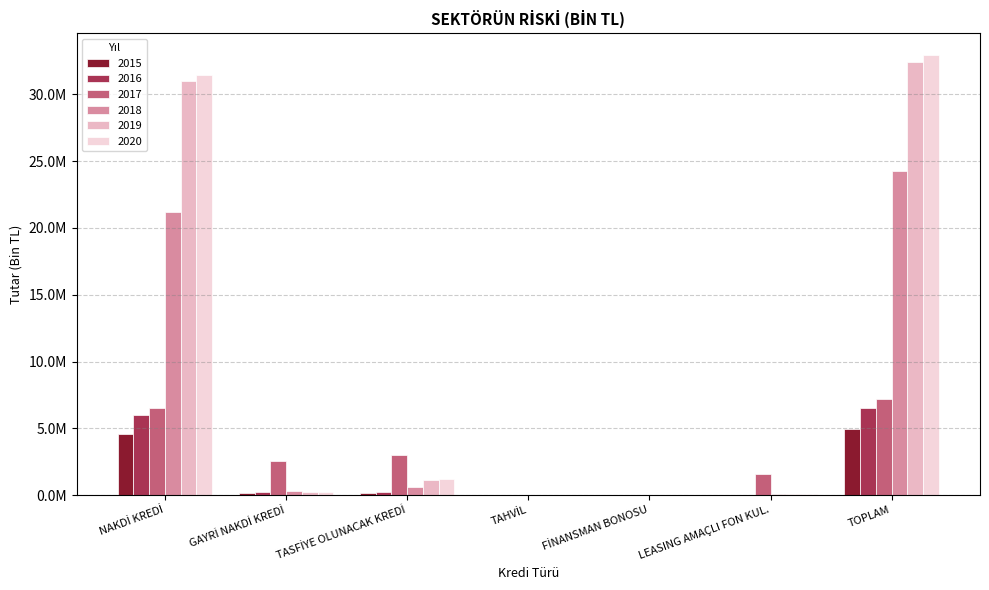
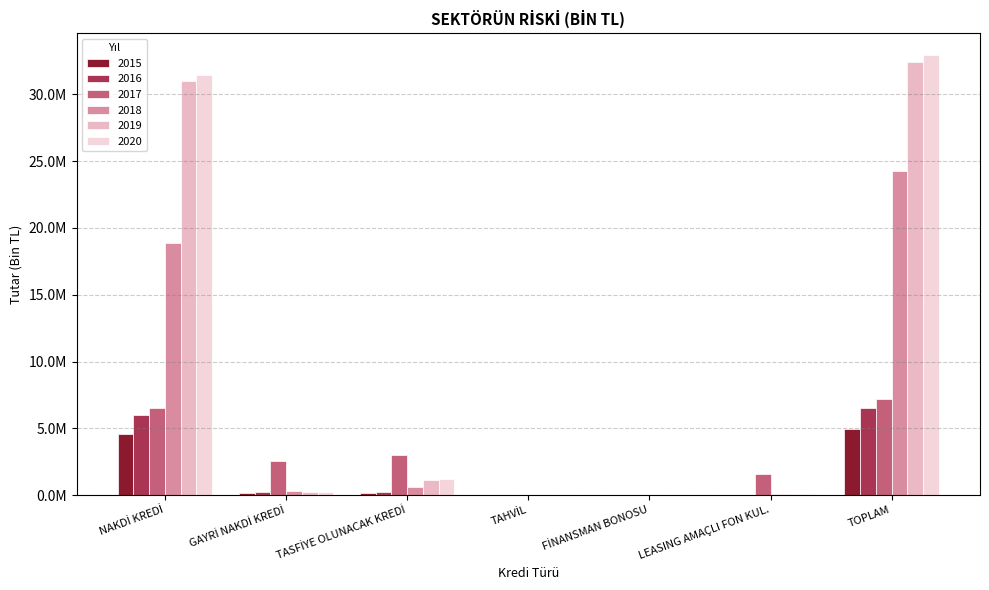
  {
    "2017": {
      "NAKDİ KREDİ": 6600000,
      "GAYRİ NAKDİ KREDİ": 2500000,
      "TASFİYE OLUNACAK KREDİ": 3000000,
      "TAHVİL": 0,
      "FİNANSMAN BONOSU": 0,
      "LEASING AMAÇLI FON KUL.": 1600000,
      "TOPLAM": 7200000
    },
    "2018": {
-     "NAKDİ KREDİ": 21200000,
+     "NAKDİ KREDİ": 18900000,
      "GAYRİ NAKDİ KREDİ": 300000,
      "TASFİYE OLUNACAK KREDİ": 600000,
      "TAHVİL": 0,
      "FİNANSMAN BONOSU": 0,
      "TOPLAM": 24300000
    }
  }
